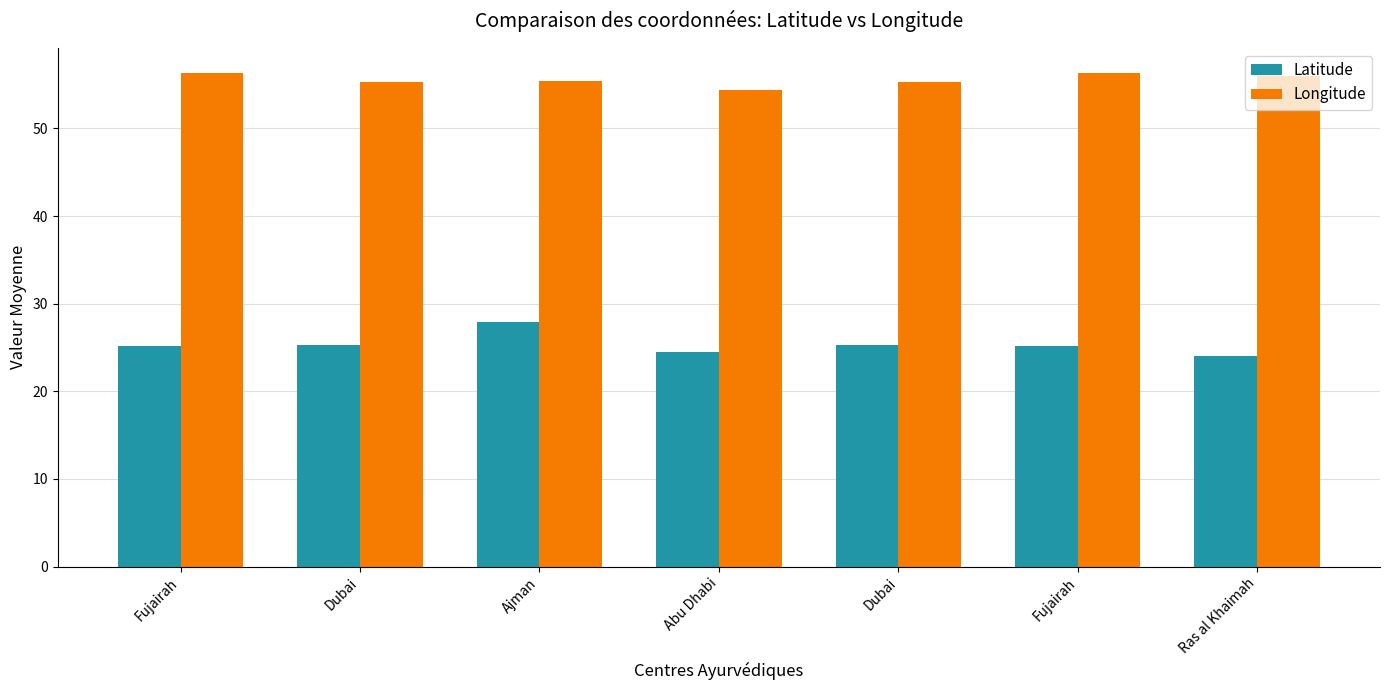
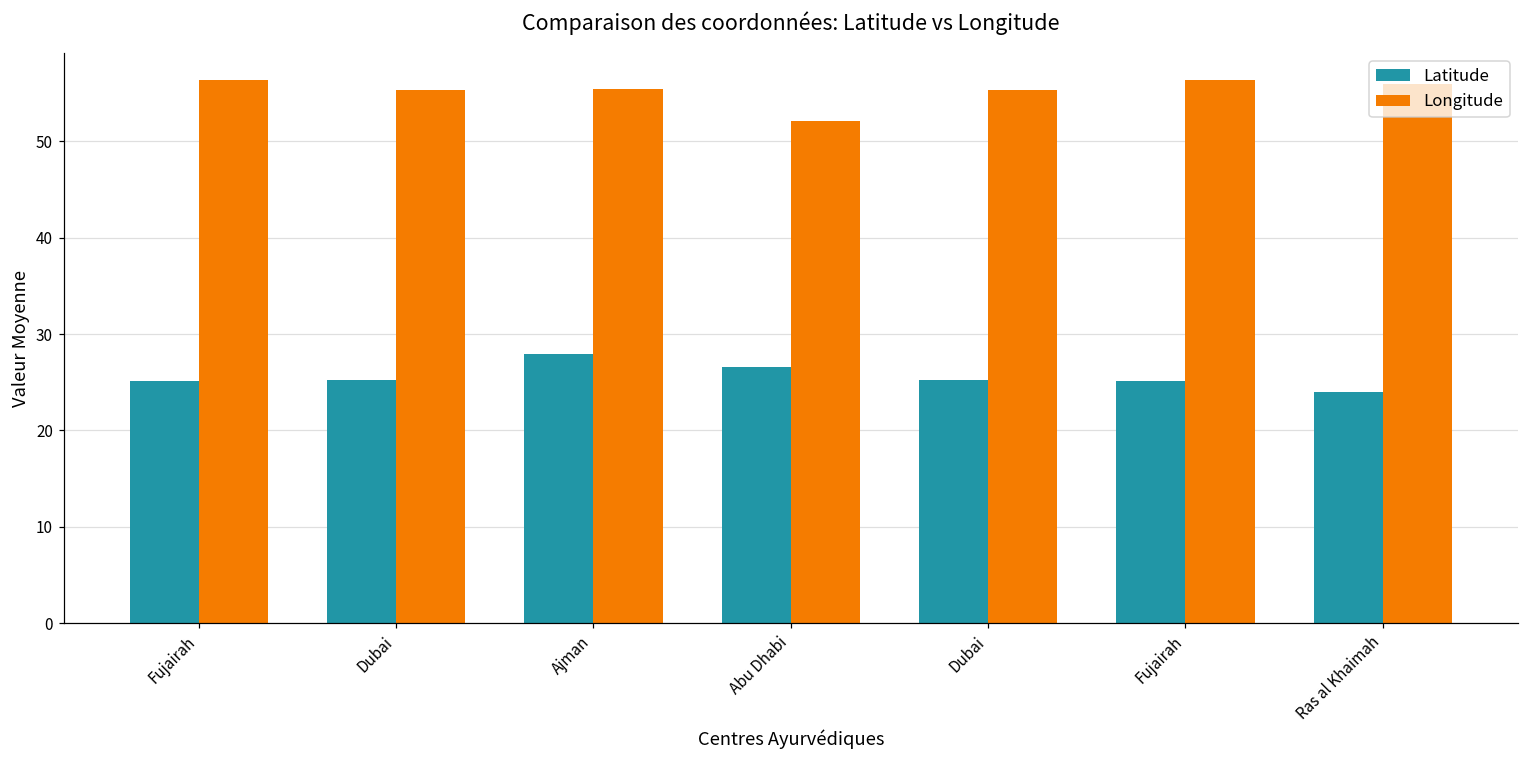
  {
    "Latitude": {
      "Ajman": 28,
-     "Abu Dhabi": 24,
+     "Abu Dhabi": 27,
      "Ras al Khaimah": 24
    },
    "Longitude": {
      "Ajman": 55,
-     "Abu Dhabi": 54
+     "Abu Dhabi": 52
    }
  }
